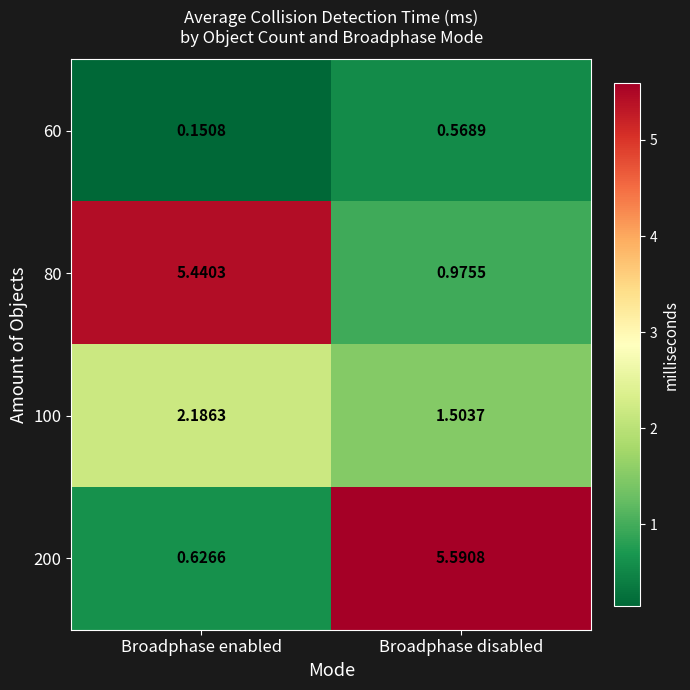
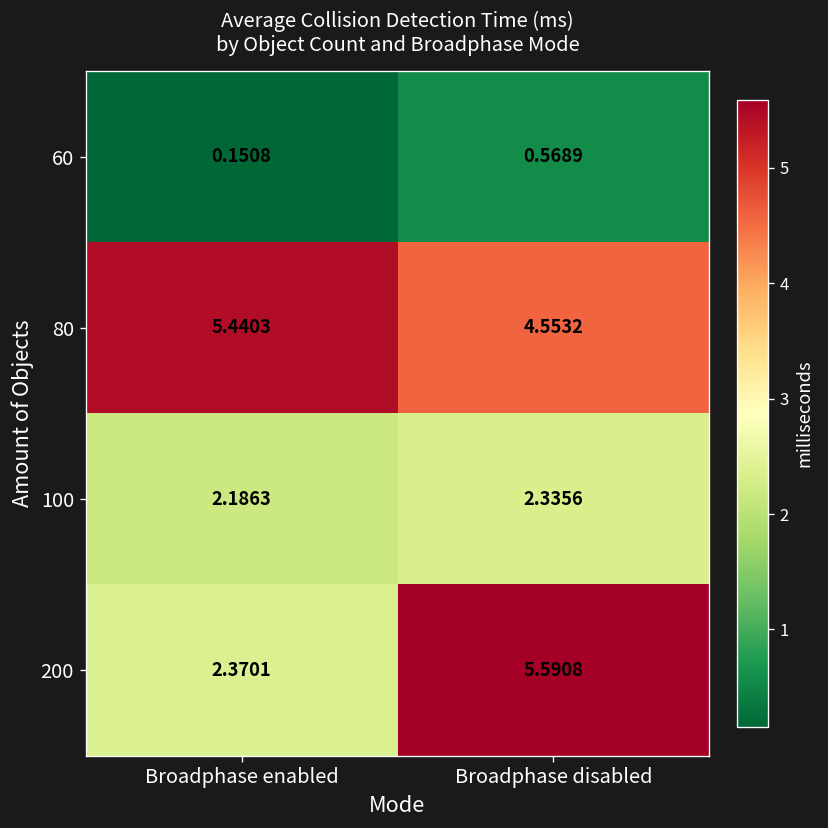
  {
    "60": {
      "Broadphase enabled": 0.1508,
      "Broadphase disabled": 0.5689
    },
    "80": {
      "Broadphase enabled": 5.4403,
-     "Broadphase disabled": 0.9755
+     "Broadphase disabled": 4.5532
    },
    "100": {
      "Broadphase enabled": 2.1863,
-     "Broadphase disabled": 1.5037
+     "Broadphase disabled": 2.3356
    },
    "200": {
-     "Broadphase enabled": 0.6266,
+     "Broadphase enabled": 2.3701,
      "Broadphase disabled": 5.5908
    }
  }
